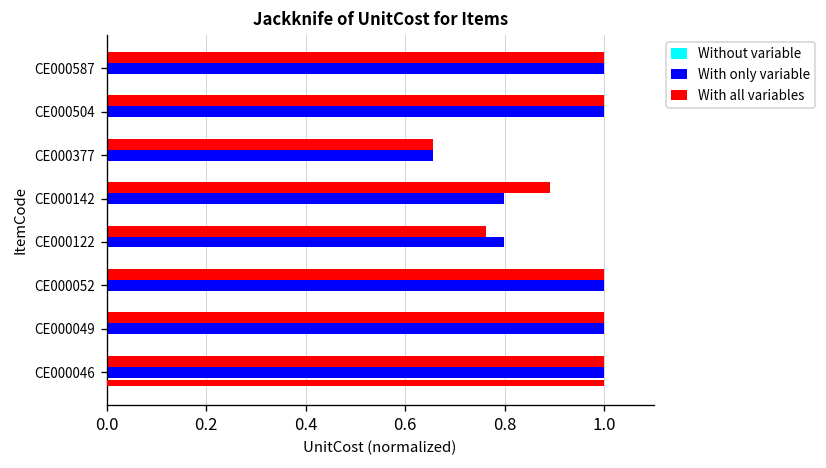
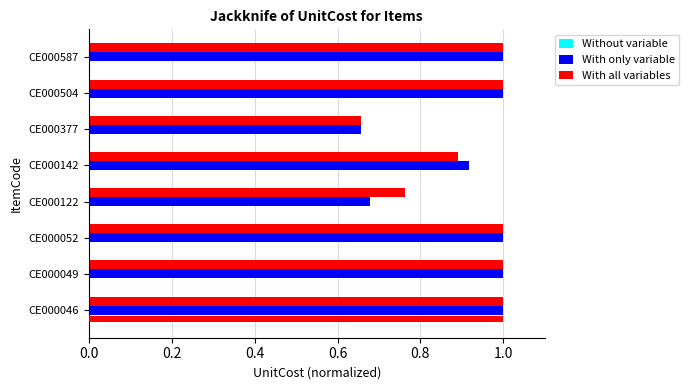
  {
    "With only variable": {
      "CE000587": 1.00,
      "CE000504": 1.00,
      "CE000377": 0.66,
-     "CE000142": 0.80,
-     "CE000122": 0.80,
+     "CE000142": 0.92,
+     "CE000122": 0.68,
      "CE000052": 1.00,
      "CE000049": 1.00,
      "CE000046": 1.00
    }
  }
